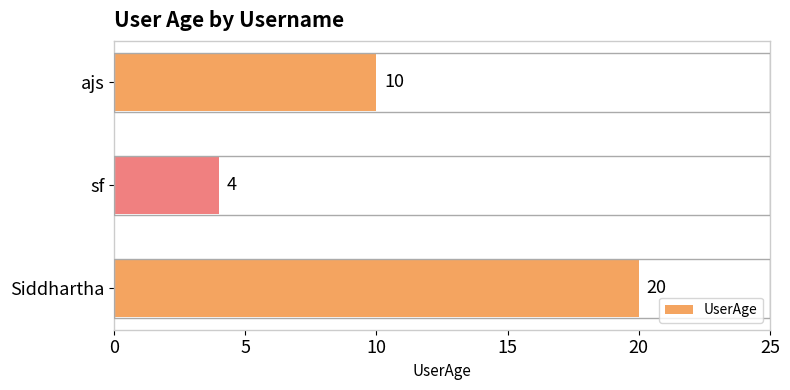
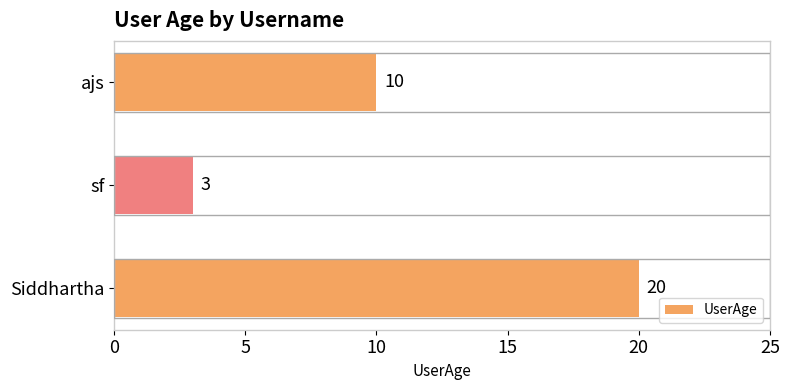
  {
    "ajs": 10,
-   "sf": 4,
+   "sf": 3,
    "Siddhartha": 20
  }
